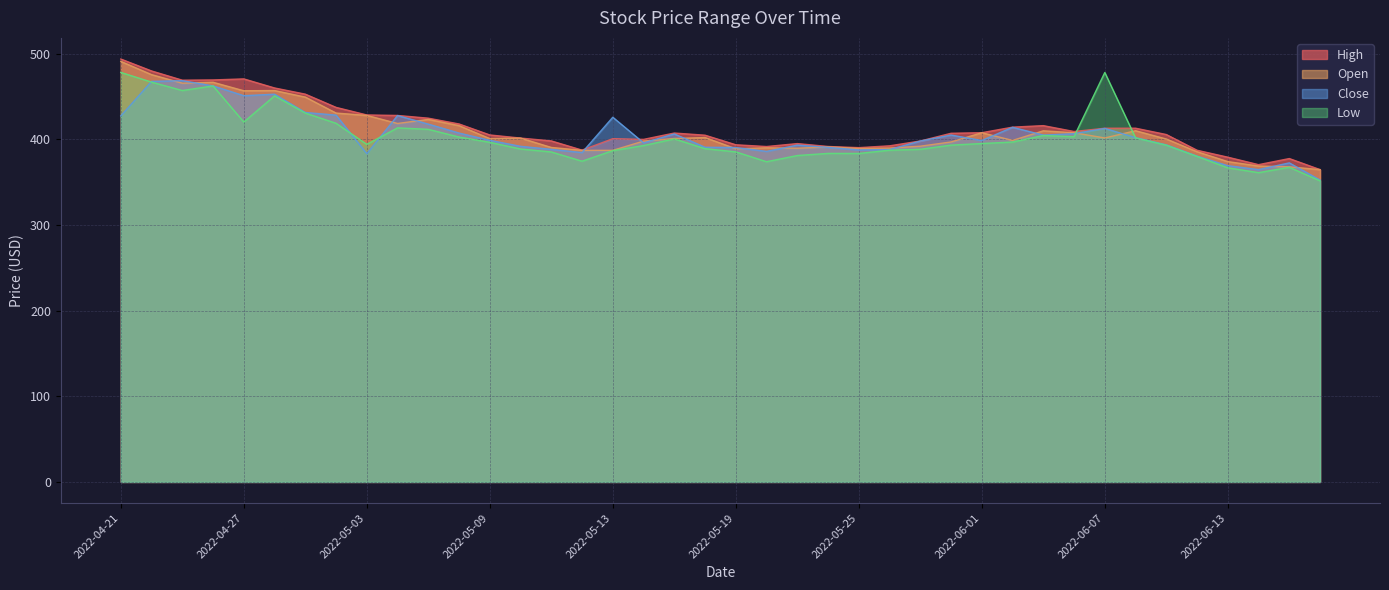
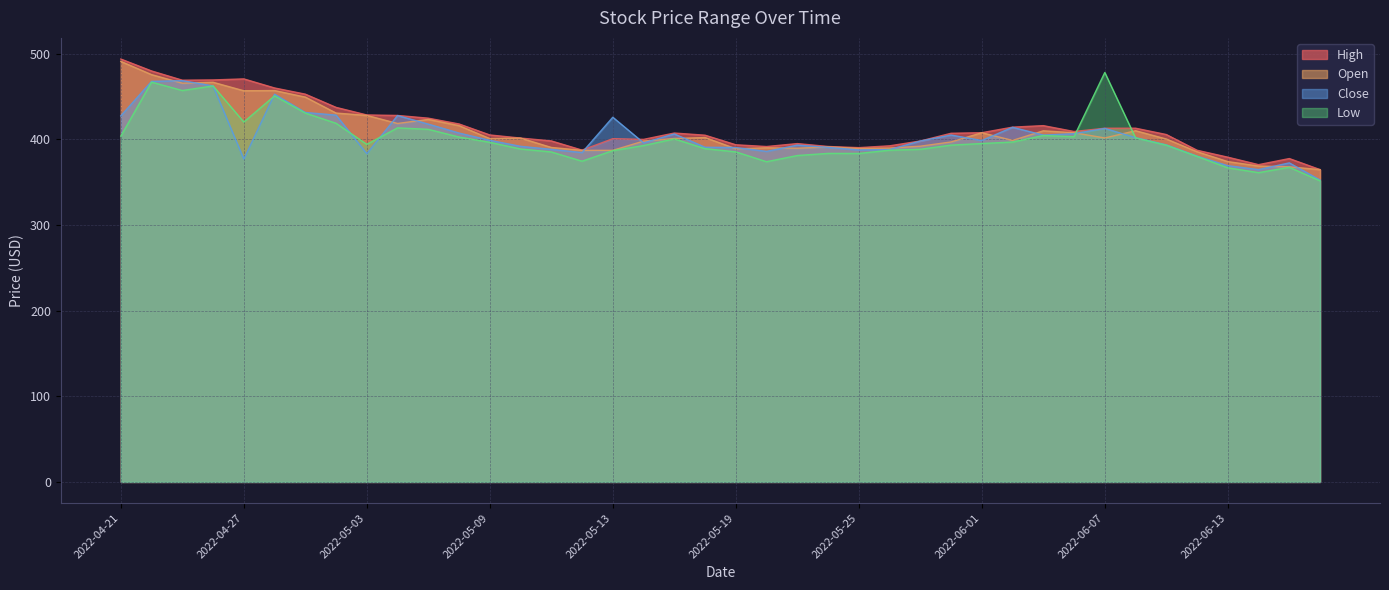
  {
    "Close": {
      "2022-04-21": 430,
-     "2022-04-27": 450,
+     "2022-04-27": 380,
      "2022-05-03": 380,
      "2022-05-13": 430,
      "2022-06-01": 400
    },
    "Low": {
-     "2022-04-21": 480,
+     "2022-04-21": 400,
      "2022-04-27": 420,
      "2022-05-03": 390,
      "2022-05-19": 390,
      "2022-05-25": 380,
      "2022-06-01": 400,
      "2022-06-07": 480
    }
  }
